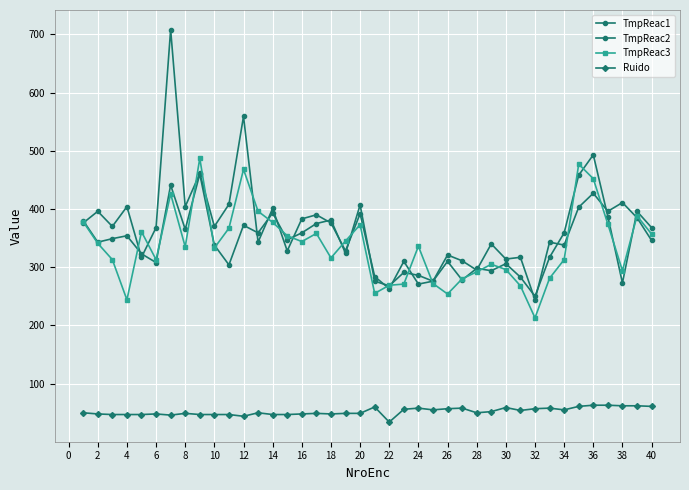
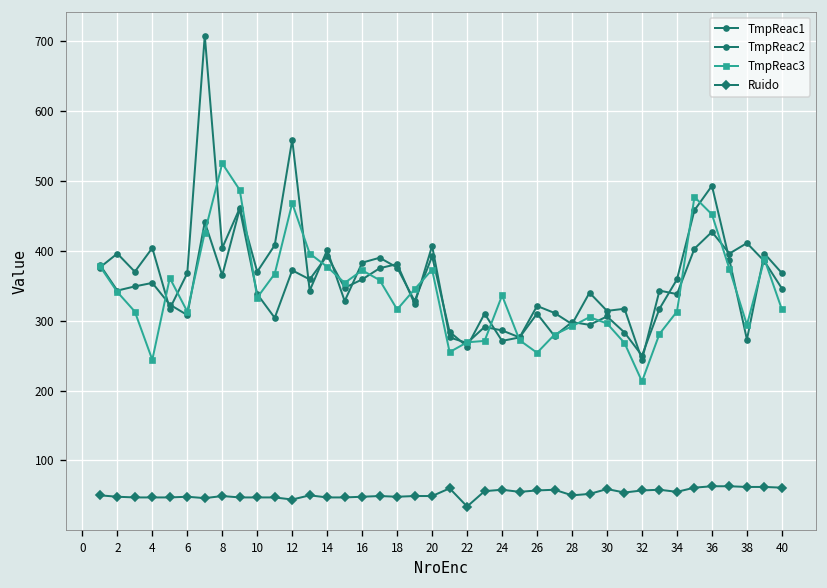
  {
    "TmpReac3": {
      "4": 240,
      "6": 310,
-     "8": 340,
+     "8": 530,
      "10": 330,
      "12": 470,
      "14": 380,
-     "16": 340,
+     "16": 370,
      "18": 320,
      "20": 370,
      "24": 340,
      "26": 250,
      "30": 300,
      "32": 210,
      "34": 310,
      "36": 450,
      "38": 290,
-     "40": 360
+     "40": 320
    }
  }
